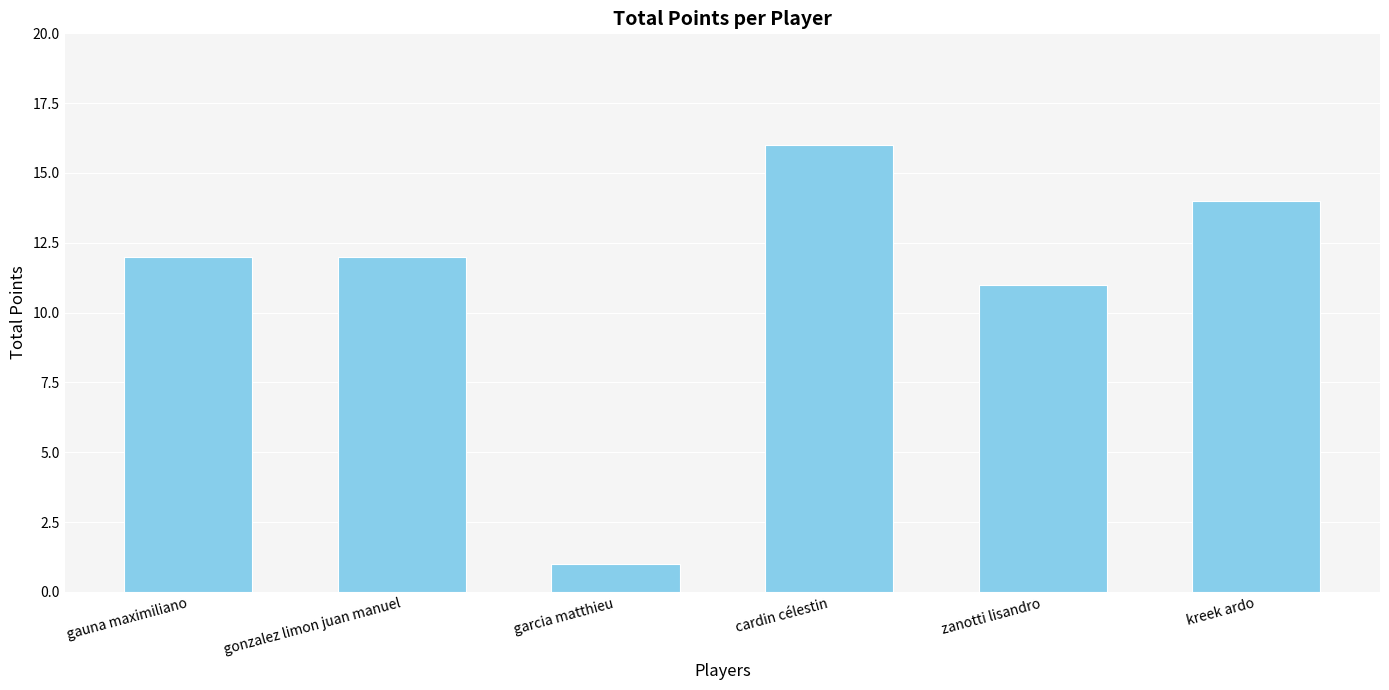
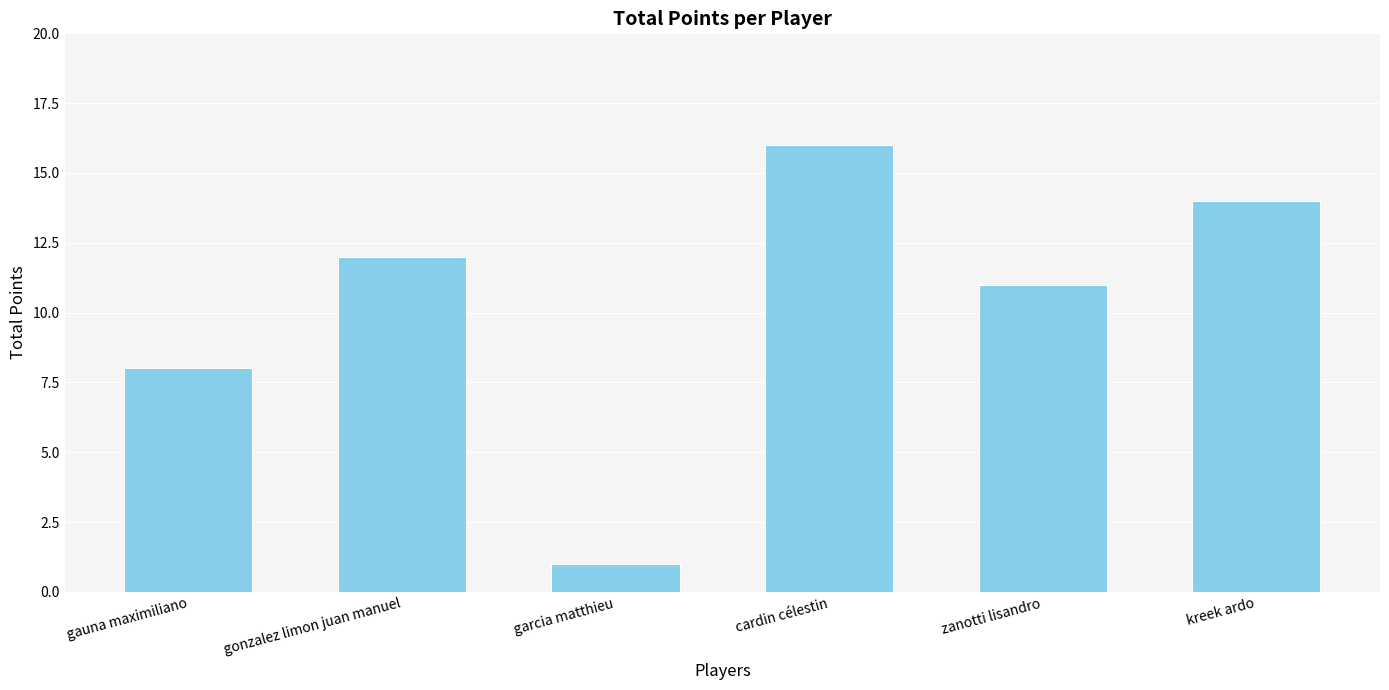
  {
-   "gauna maximiliano": 12,
+   "gauna maximiliano": 8,
    "gonzalez limon juan manuel": 12,
    "garcia matthieu": 1,
    "cardin célestin": 16,
    "zanotti lisandro": 11,
    "kreek ardo": 14
  }
